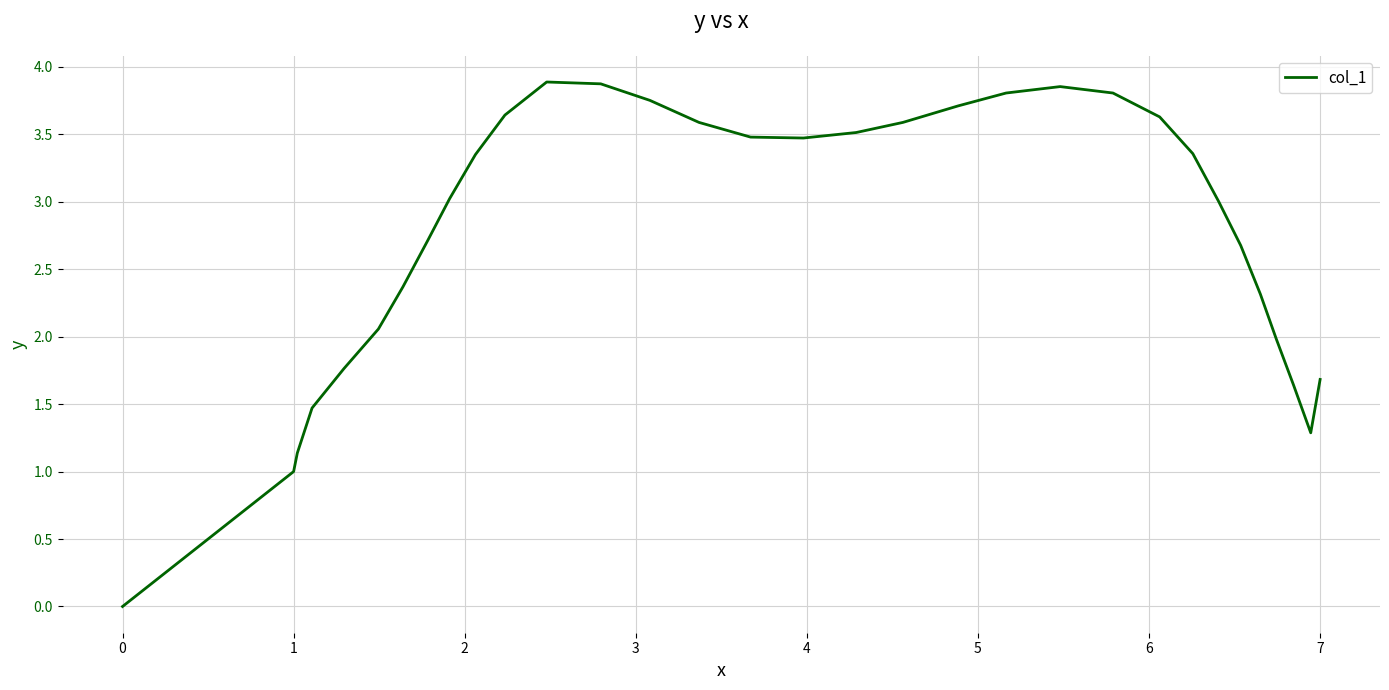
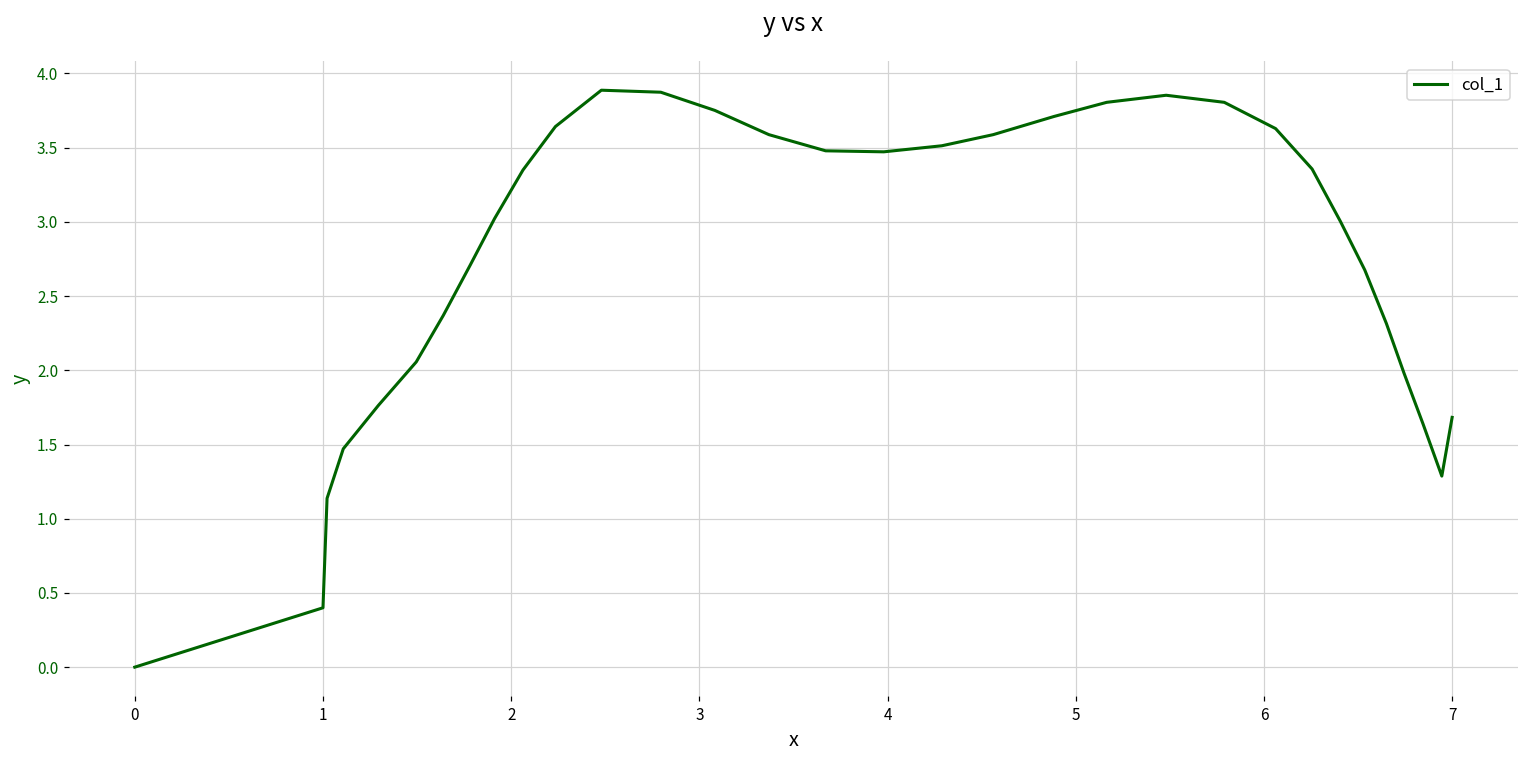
  {
    "0": 0.0,
-   "1": 1.0,
+   "1": 0.4,
    "7": 1.7
  }
